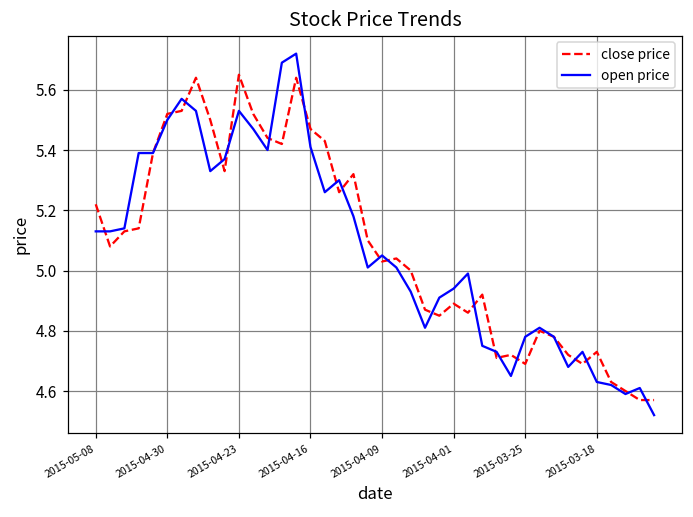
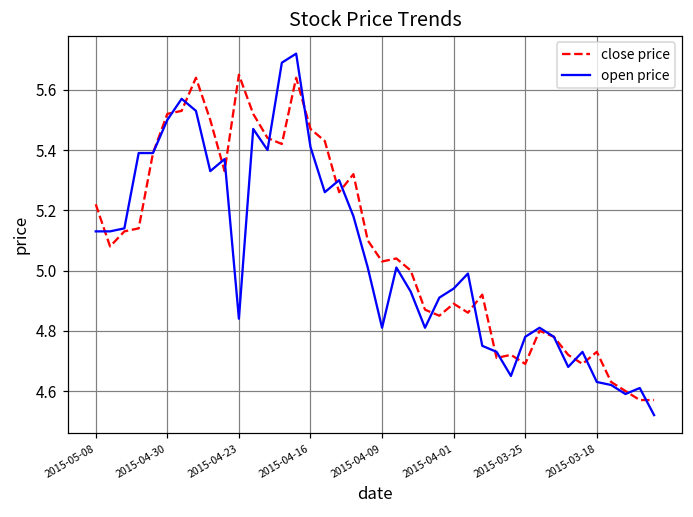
  {
    "close price": {
      "2015-05-08": 5.22,
      "2015-04-30": 5.52,
      "2015-04-23": 5.65,
      "2015-04-16": 5.47,
      "2015-04-09": 5.03,
      "2015-04-01": 4.89,
      "2015-03-25": 4.69,
      "2015-03-18": 4.73
    },
    "open price": {
      "2015-05-08": 5.13,
      "2015-04-30": 5.50,
-     "2015-04-23": 5.53,
+     "2015-04-23": 4.84,
      "2015-04-16": 5.41,
-     "2015-04-09": 5.05,
+     "2015-04-09": 4.81,
      "2015-04-01": 4.94,
      "2015-03-25": 4.78,
      "2015-03-18": 4.63
    }
  }
